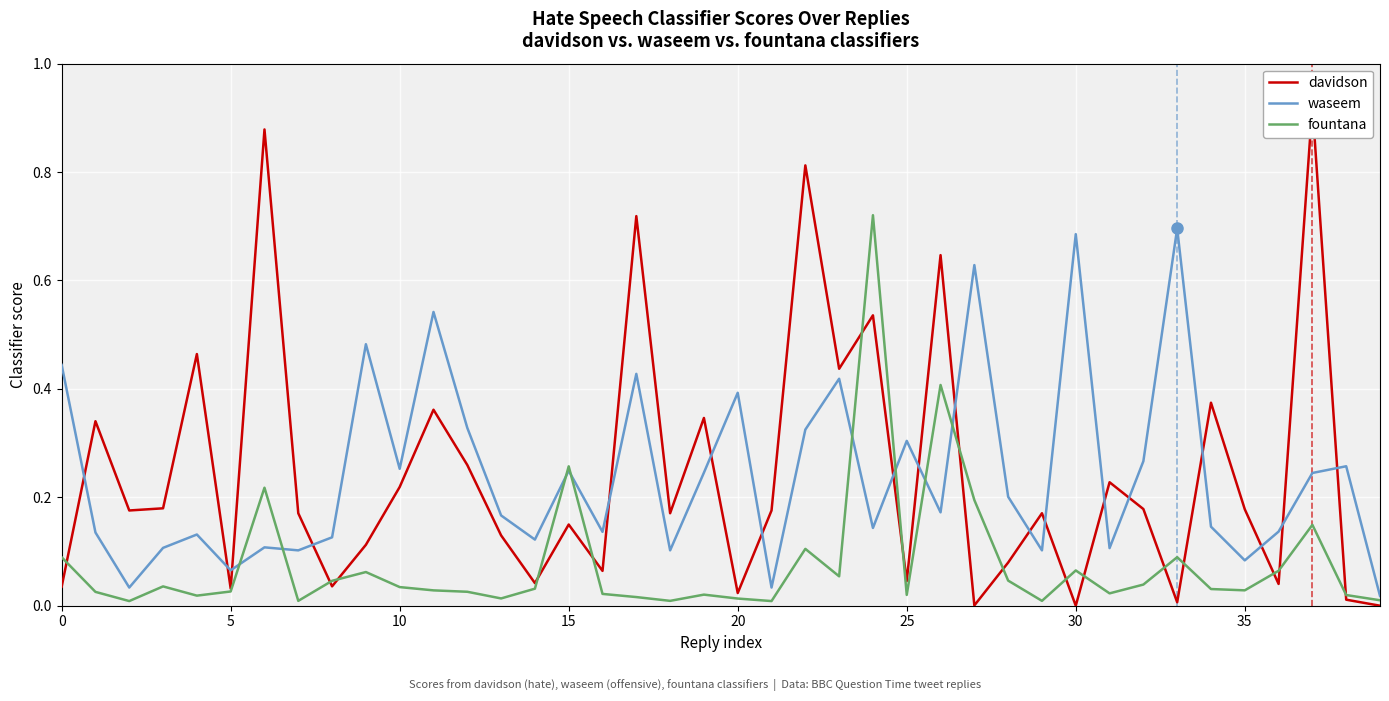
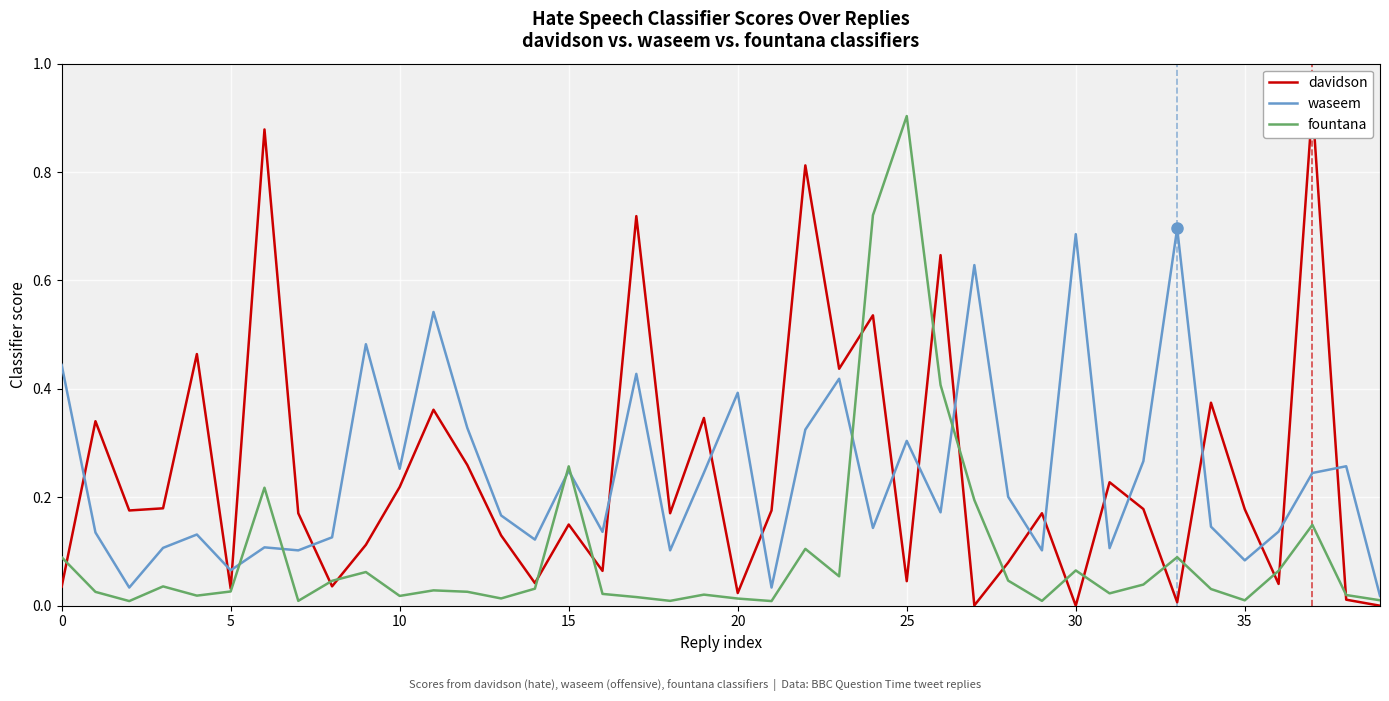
  {
    "fountana": {
      "0": 0.09,
      "5": 0.03,
-     "10": 0.03,
+     "10": 0.02,
      "15": 0.26,
      "20": 0.01,
-     "25": 0.02,
+     "25": 0.90,
      "30": 0.07,
-     "35": 0.03
+     "35": 0.01
    }
  }
